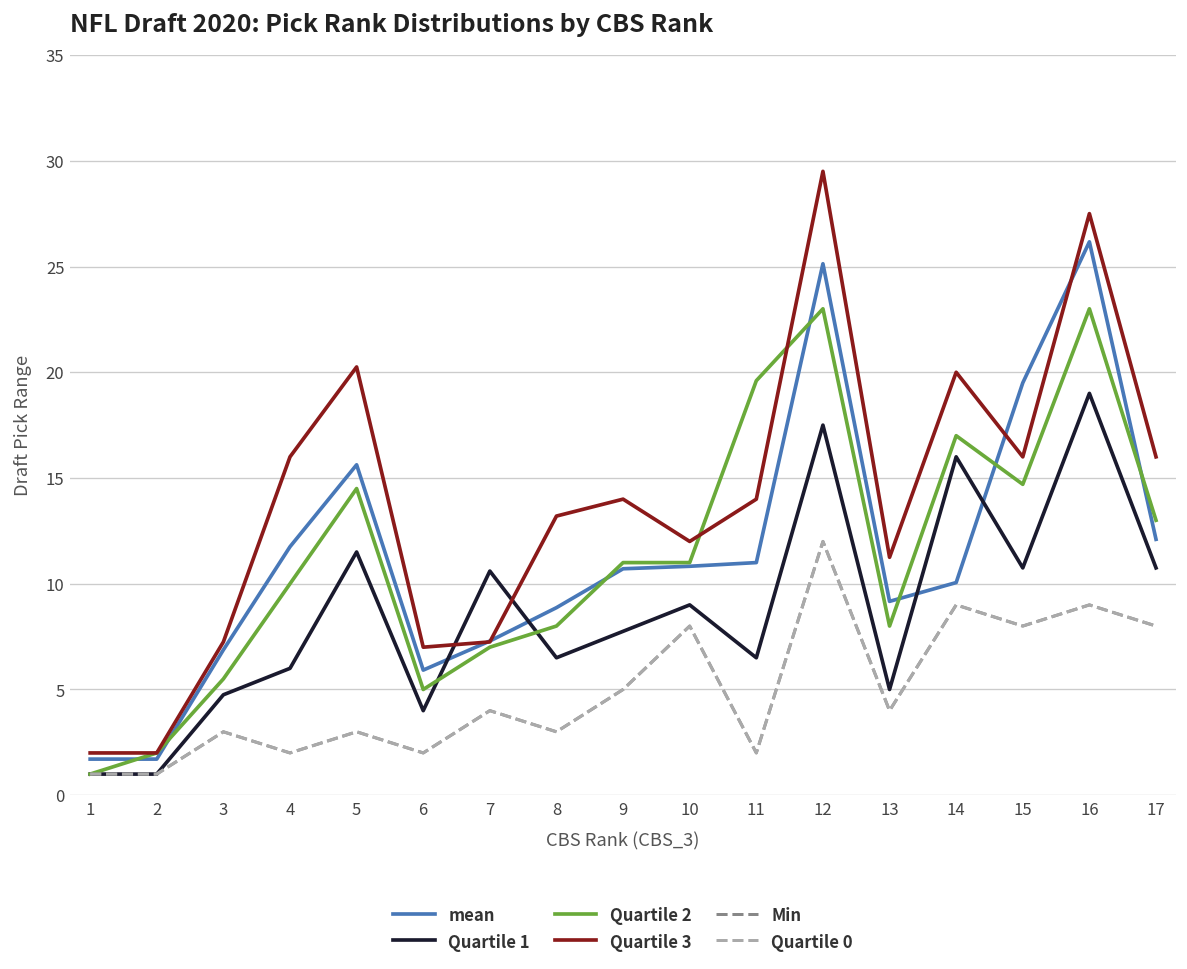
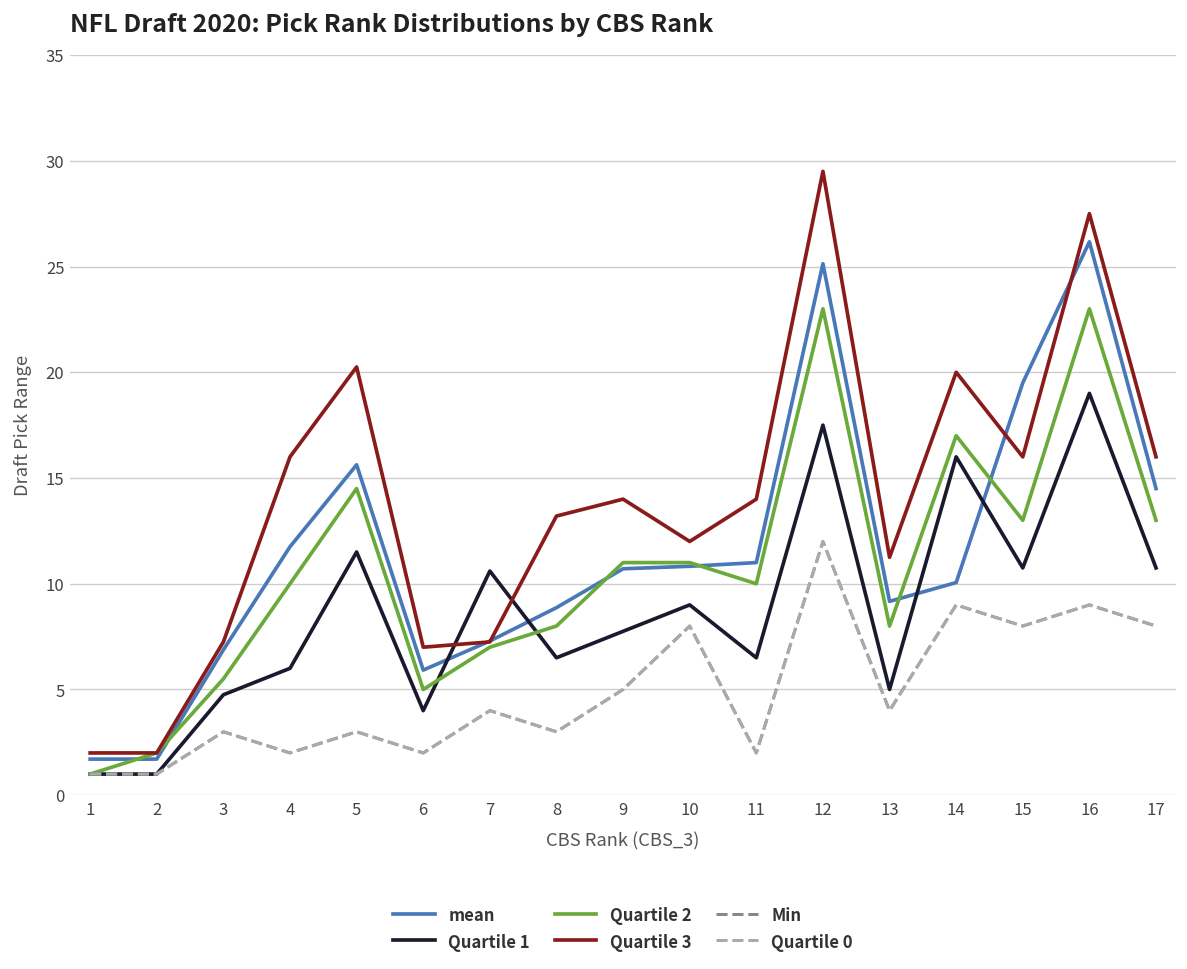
  {
    "mean": {
      "1": 1.7,
      "2": 1.7,
      "3": 6.9,
      "4": 11.8,
      "5": 15.6,
      "6": 5.9,
      "8": 8.9,
      "9": 10.7,
      "10": 10.8,
      "11": 11.0,
      "12": 25.1,
      "13": 9.2,
      "14": 10.1,
      "15": 19.5,
      "16": 26.2,
-     "17": 12.1
+     "17": 14.5
    },
    "Quartile 1": {
      "3": 4.8,
      "4": 6.0,
      "5": 11.5,
      "6": 4.0,
      "7": 10.6,
      "8": 6.5,
      "9": 7.8,
      "10": 9.0,
      "11": 6.5,
      "12": 17.5,
      "13": 5.0,
      "14": 16.0,
      "15": 10.8,
      "16": 19.0,
      "17": 10.8
    },
    "Quartile 2": {
      "3": 5.5,
      "4": 10.0,
      "5": 14.5,
      "6": 5.0,
      "7": 7.0,
      "8": 8.0,
      "9": 11.0,
      "10": 11.0,
-     "11": 19.6,
+     "11": 10.0,
      "12": 23.0,
      "13": 8.0,
      "14": 17.0,
-     "15": 14.7,
+     "15": 13.0,
      "16": 23.0,
      "17": 13.0
    },
    "Quartile 3": {
      "1": 2.0,
      "3": 7.3,
      "4": 16.0,
      "5": 20.3,
      "6": 7.0,
      "8": 13.2,
      "9": 14.0,
      "10": 12.0,
      "11": 14.0,
      "12": 29.5,
      "13": 11.3,
      "14": 20.0,
      "15": 16.0,
      "16": 27.5,
      "17": 16.0
    },
    "Quartile 0": {
      "3": 3.0,
      "4": 2.0,
      "5": 3.0,
      "6": 2.0,
      "7": 4.0,
      "8": 3.0,
      "9": 5.0,
      "10": 8.0,
      "11": 2.0,
      "12": 12.0,
      "13": 4.0,
      "14": 9.0,
      "15": 8.0,
      "16": 9.0,
      "17": 8.0
    }
  }
